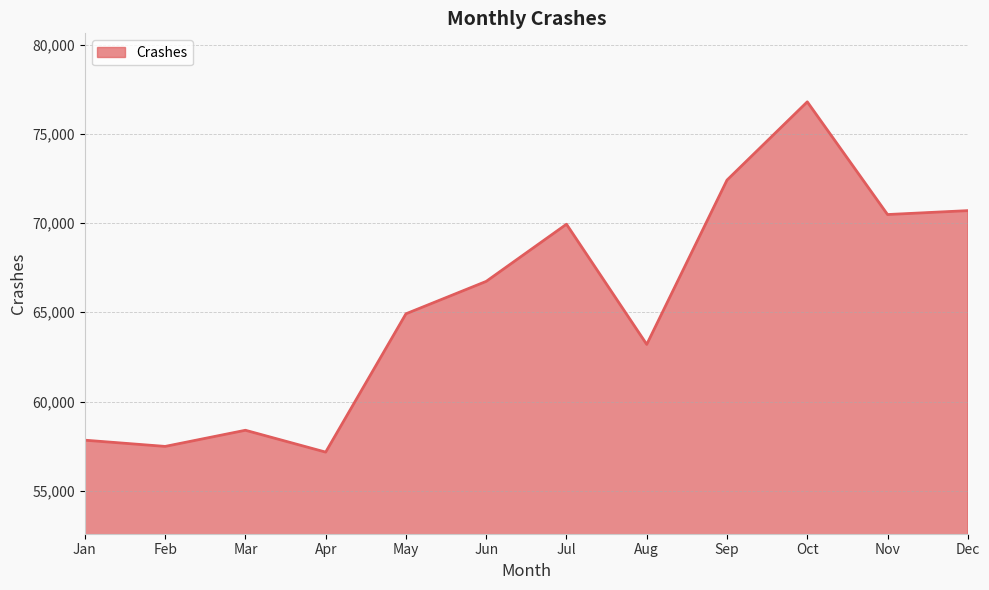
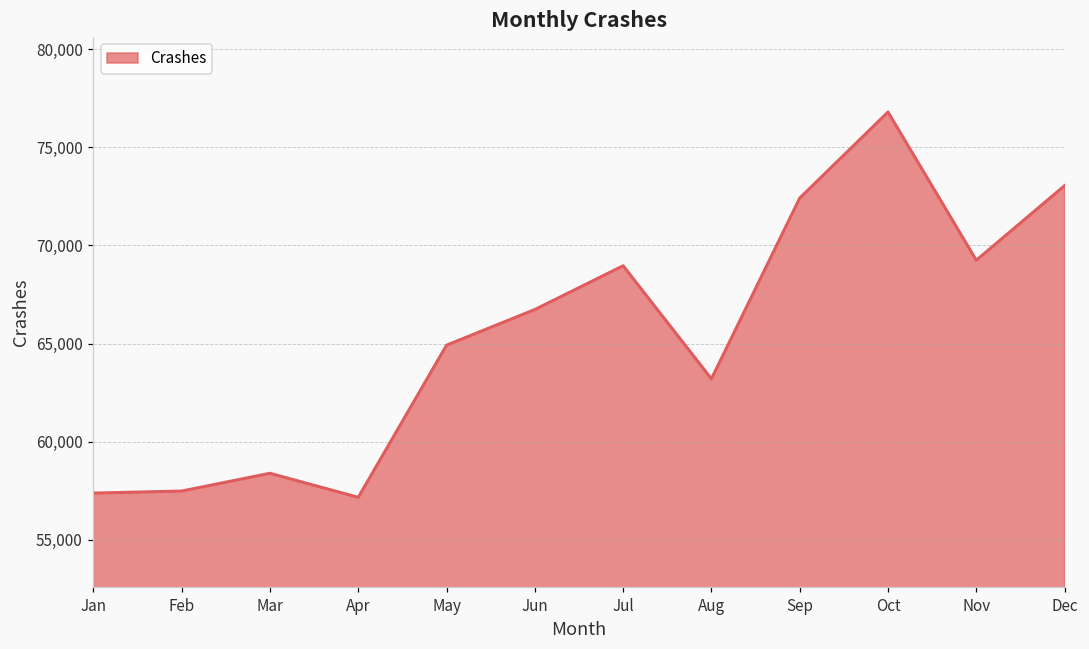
  {
-   "Jan": "57,800",
+   "Jan": "57,400",
    "Feb": "57,500",
    "Mar": "58,400",
    "Apr": "57,200",
    "May": "64,900",
    "Jun": "66,700",
-   "Jul": "69,900",
+   "Jul": "69,000",
    "Aug": "63,200",
    "Sep": "72,400",
    "Oct": "76,800",
-   "Nov": "70,500",
-   "Dec": "70,700"
+   "Nov": "69,200",
+   "Dec": "73,000"
  }
